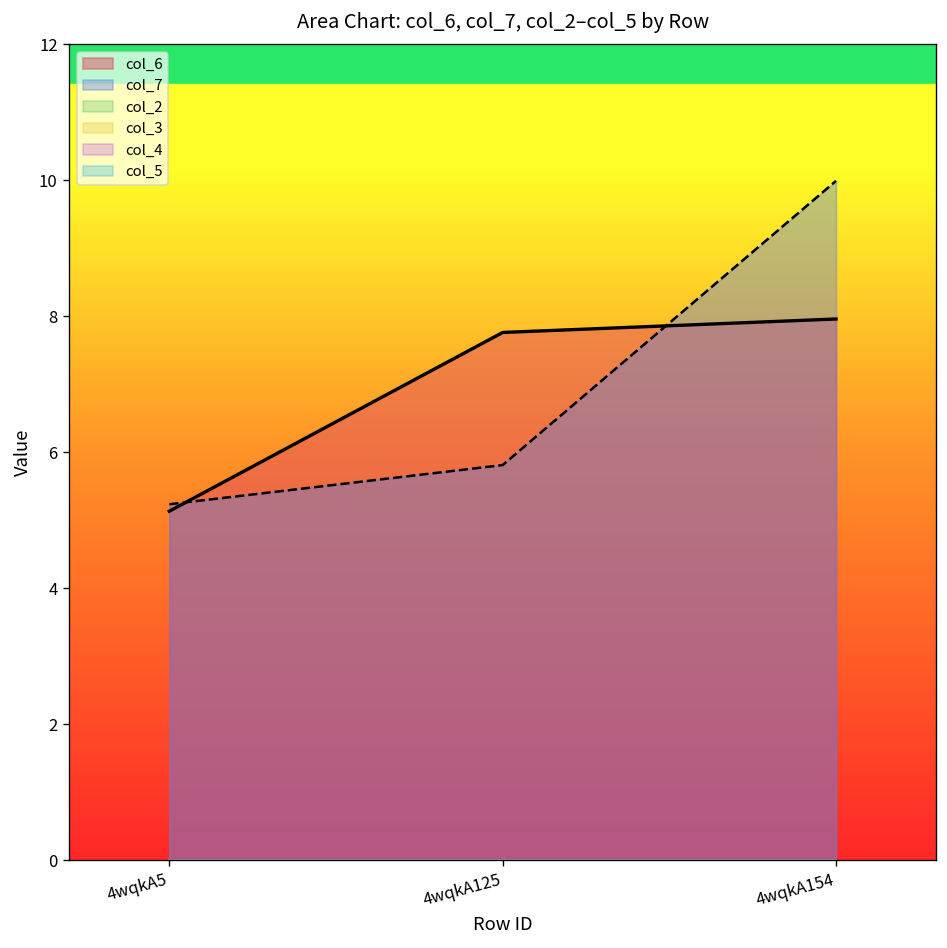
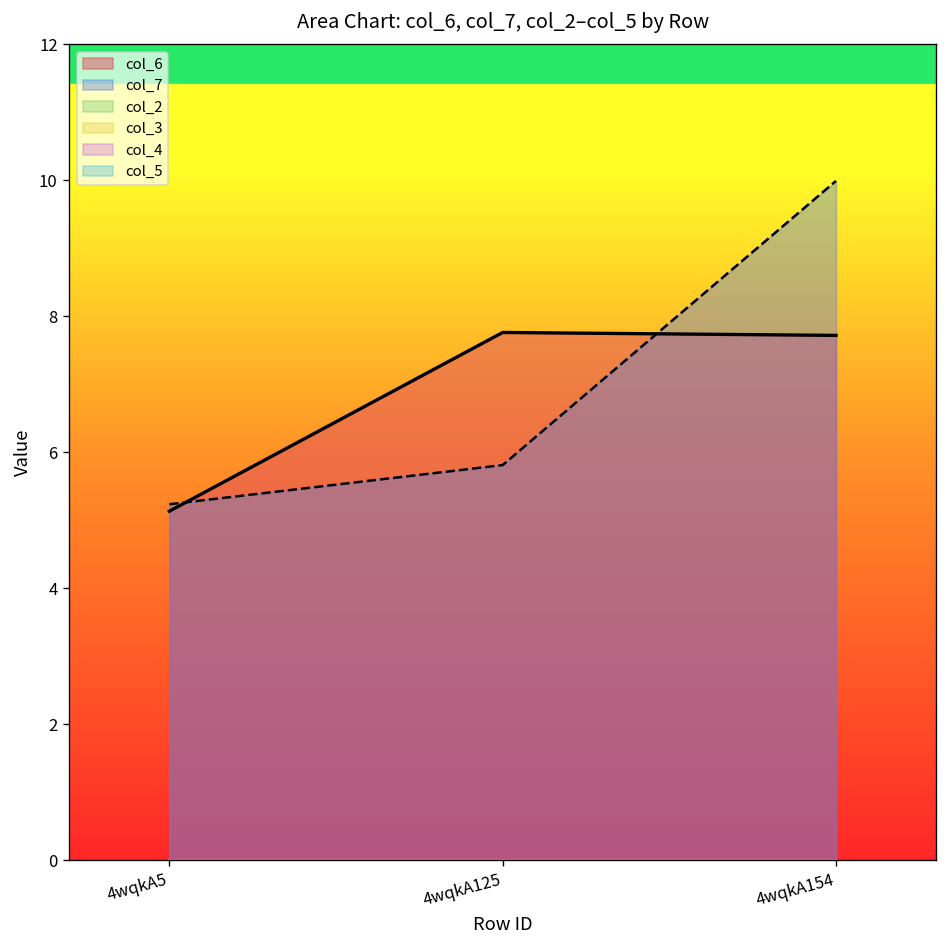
  {
    "col_6": {
      "4wqkA5": 5.1,
      "4wqkA125": 7.8,
-     "4wqkA154": 8.0
+     "4wqkA154": 7.7
    }
  }
